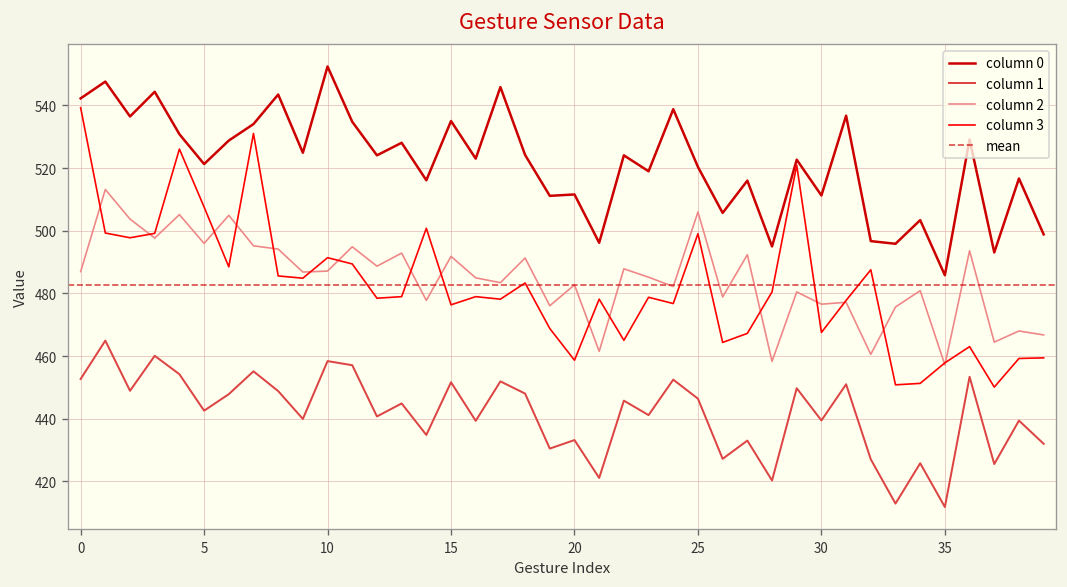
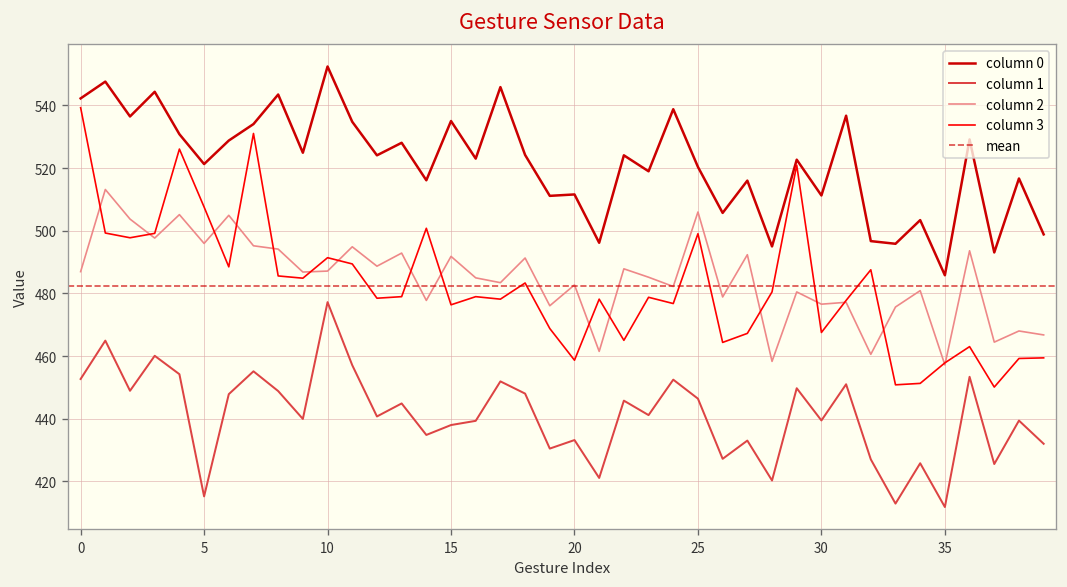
  {
    "column 1": {
      "0": 453,
-     "5": 443,
-     "10": 458,
-     "15": 452,
+     "5": 415,
+     "10": 477,
+     "15": 438,
      "20": 433,
      "25": 446,
      "30": 439,
      "35": 412
    },
    "column 2": {
      "0": 487,
      "5": 496,
      "10": 487,
      "15": 492,
      "20": 483,
      "25": 506,
      "30": 477
    }
  }
